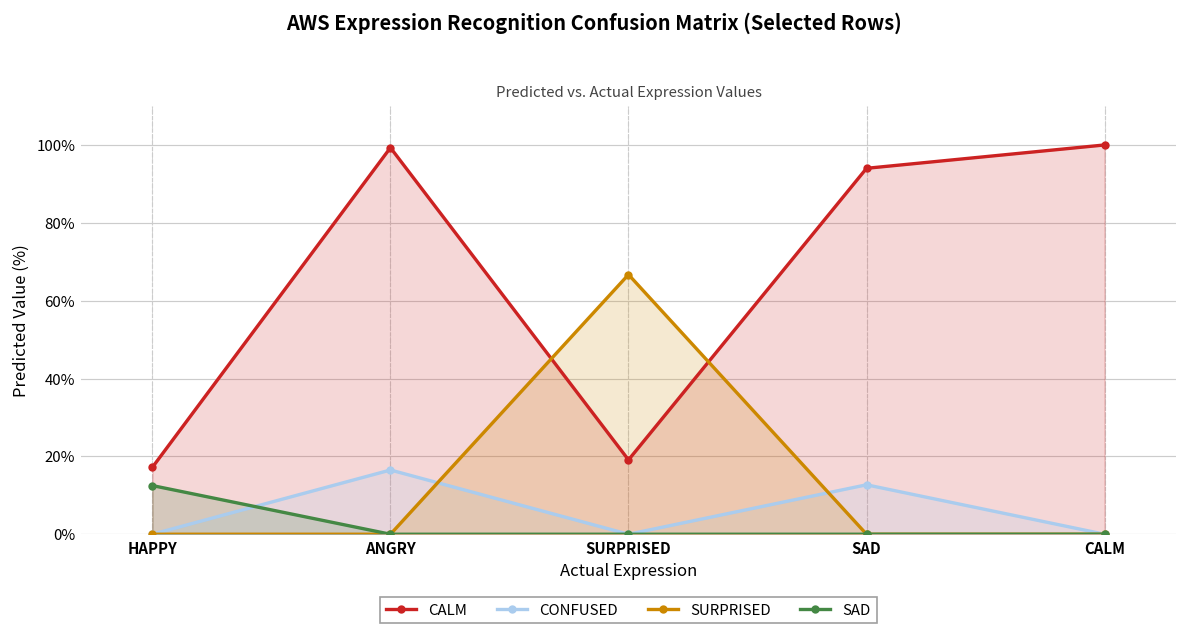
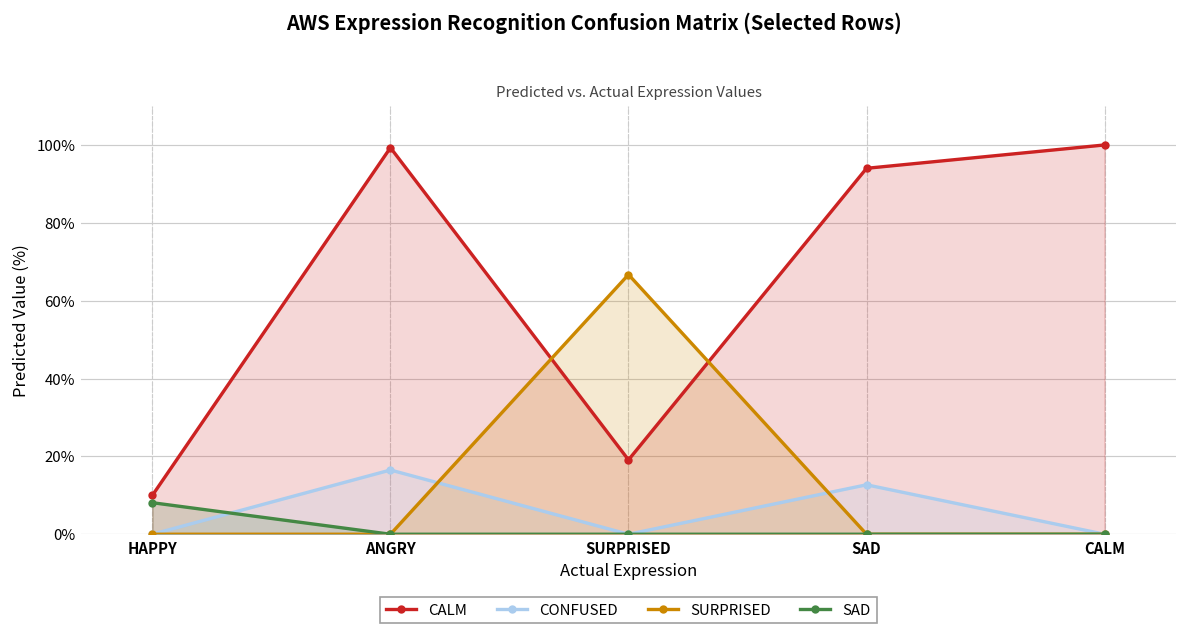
  {
    "CALM": {
-     "HAPPY": "17%",
+     "HAPPY": "10%",
      "ANGRY": "99%",
      "SURPRISED": "19%",
      "SAD": "94%",
      "CALM": "100%"
    },
    "CONFUSED": {
      "ANGRY": "17%",
      "SAD": "13%"
    },
    "SURPRISED": {
      "SURPRISED": "67%"
    },
    "SAD": {
-     "HAPPY": "13%"
+     "HAPPY": "8%"
    }
  }
